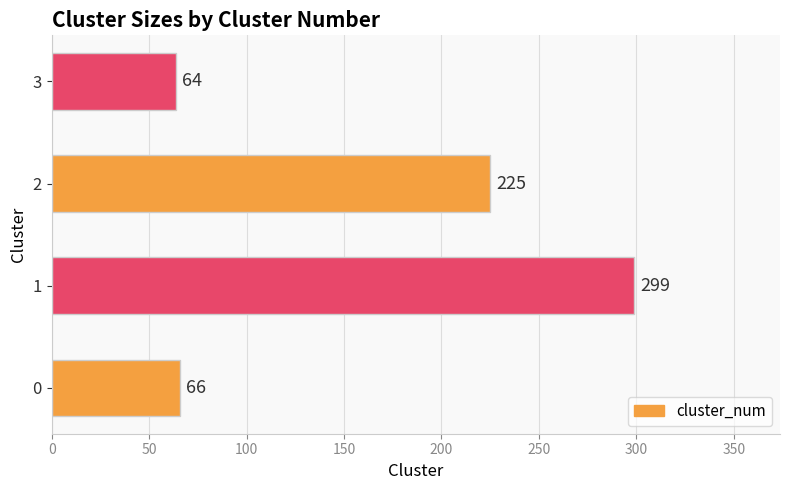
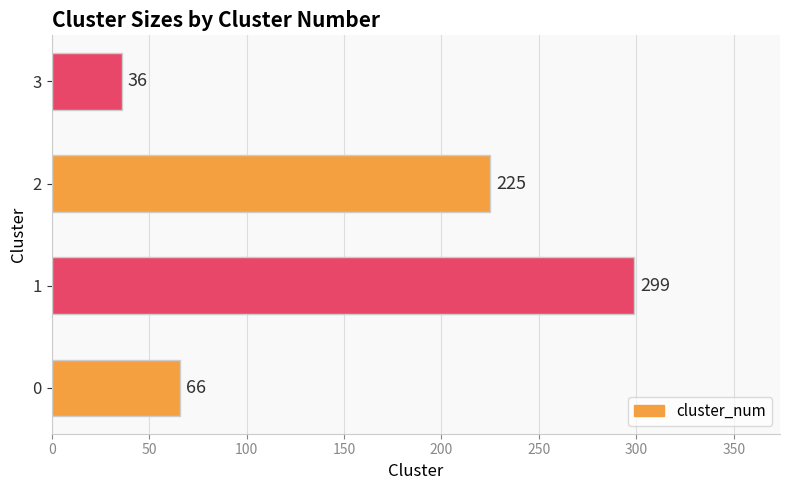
  {
-   "3": 64,
+   "3": 36,
    "2": 225,
    "1": 299,
    "0": 66
  }
